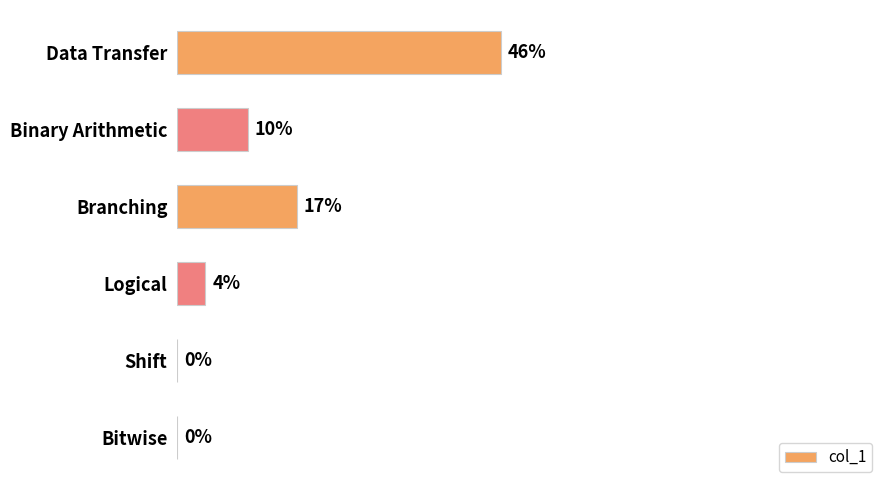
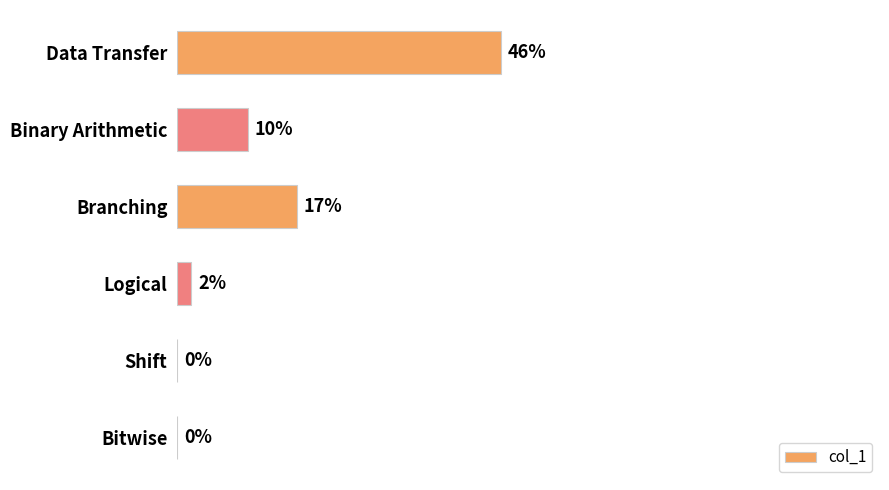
  {
    "Data Transfer": "46%",
    "Binary Arithmetic": "10%",
    "Branching": "17%",
-   "Logical": "4%",
+   "Logical": "2%",
    "Shift": "0%",
    "Bitwise": "0%"
  }
